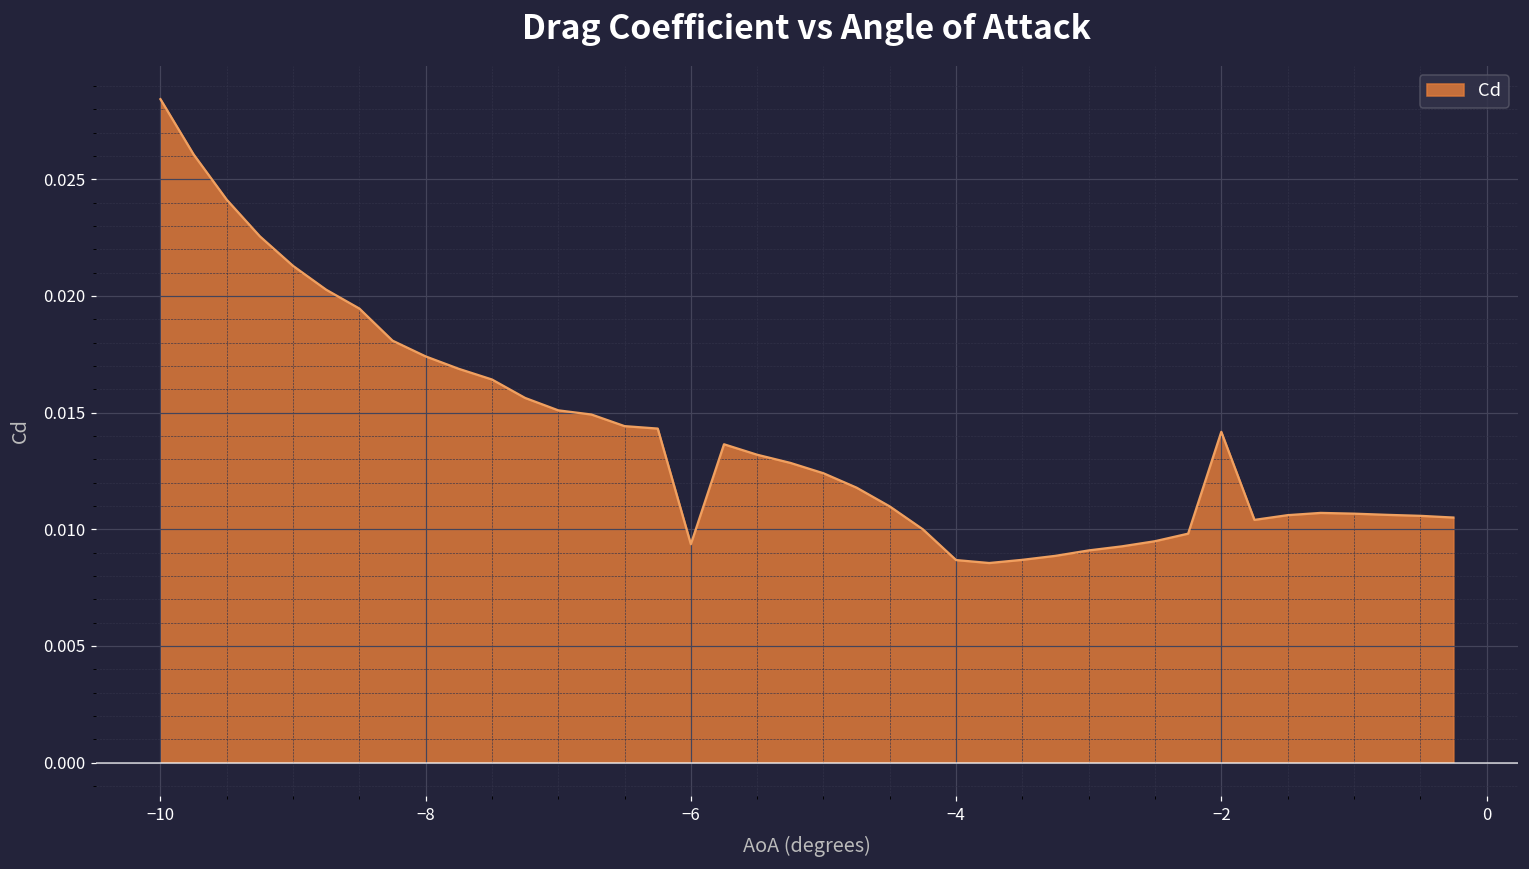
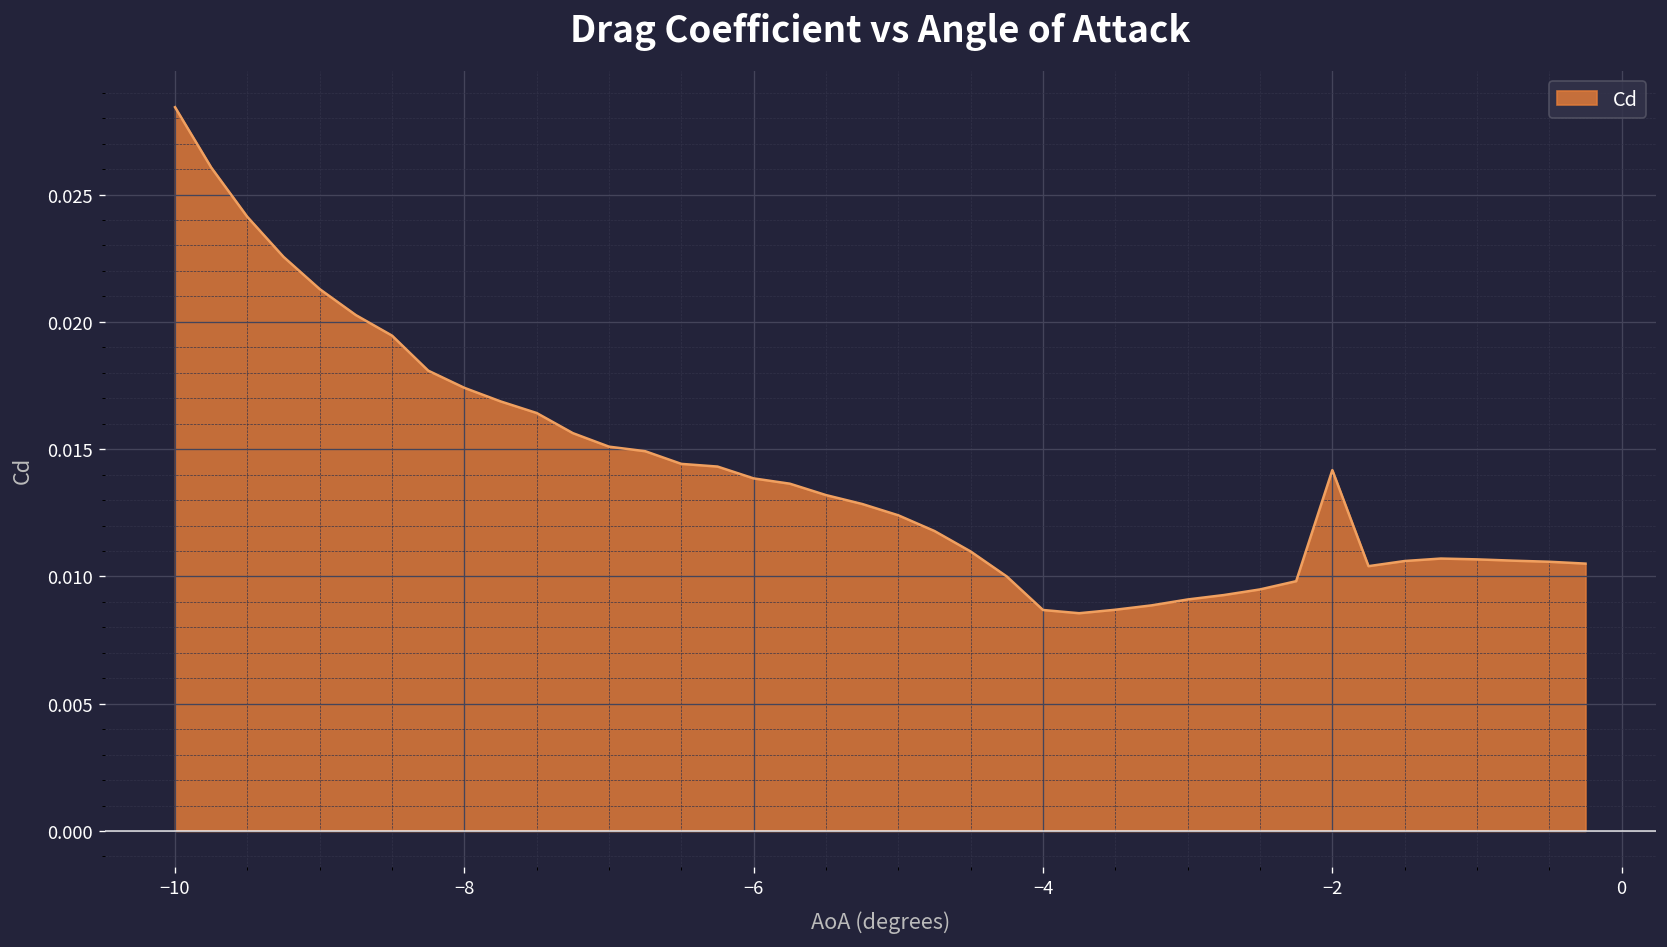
  {
    "−10": 0.0284,
    "−8": 0.0174,
-   "−6": 0.0094,
+   "−6": 0.0139,
    "−4": 0.0087,
    "−2": 0.0142
  }
